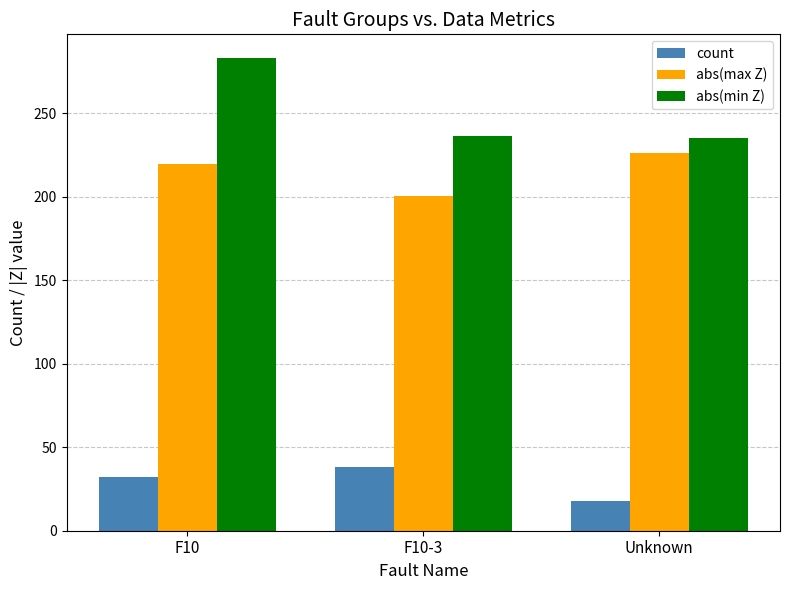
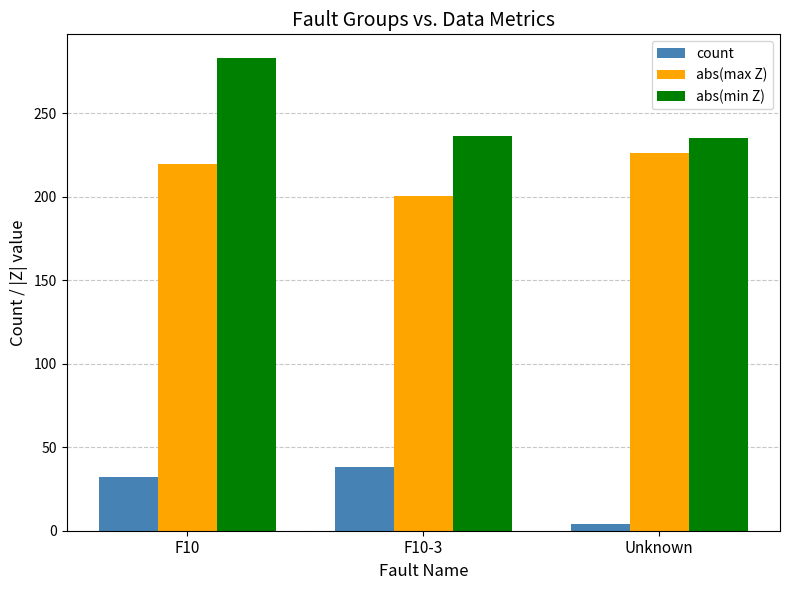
  {
    "count": {
      "F10": 32,
      "F10-3": 38,
-     "Unknown": 18
+     "Unknown": 4
    },
    "abs(max Z)": {
      "F10": 219,
      "F10-3": 200,
      "Unknown": 226
    },
    "abs(min Z)": {
      "F10": 283,
      "F10-3": 236,
      "Unknown": 235
    }
  }
